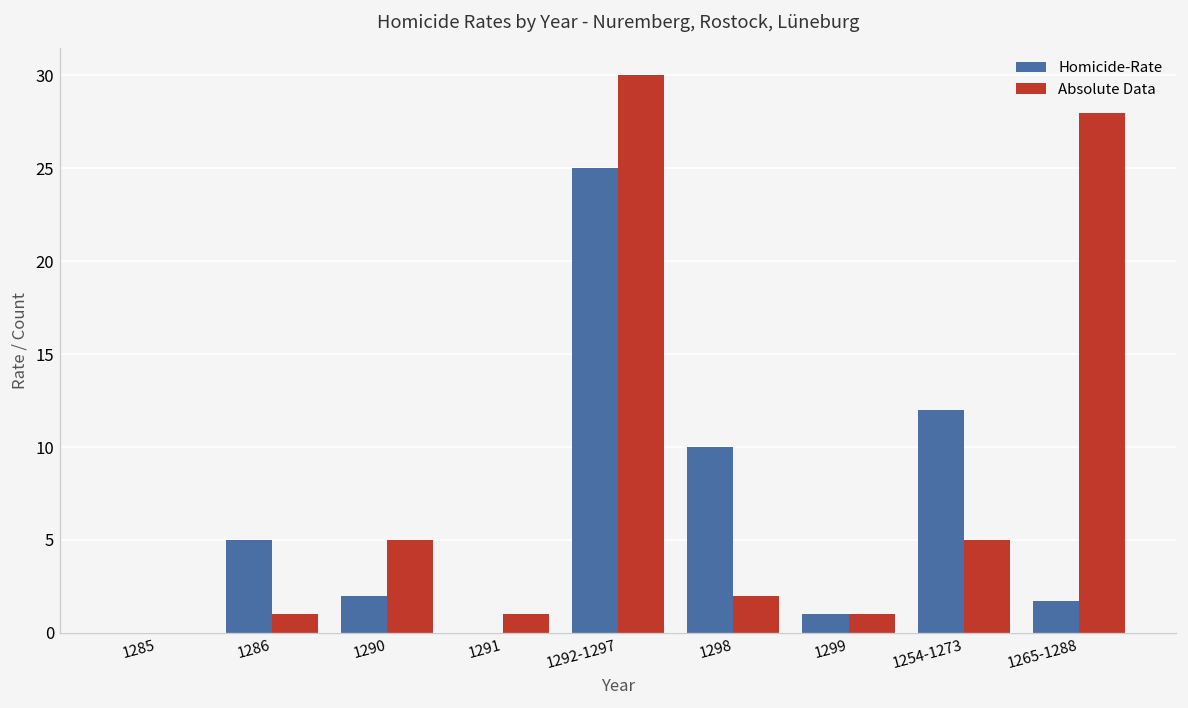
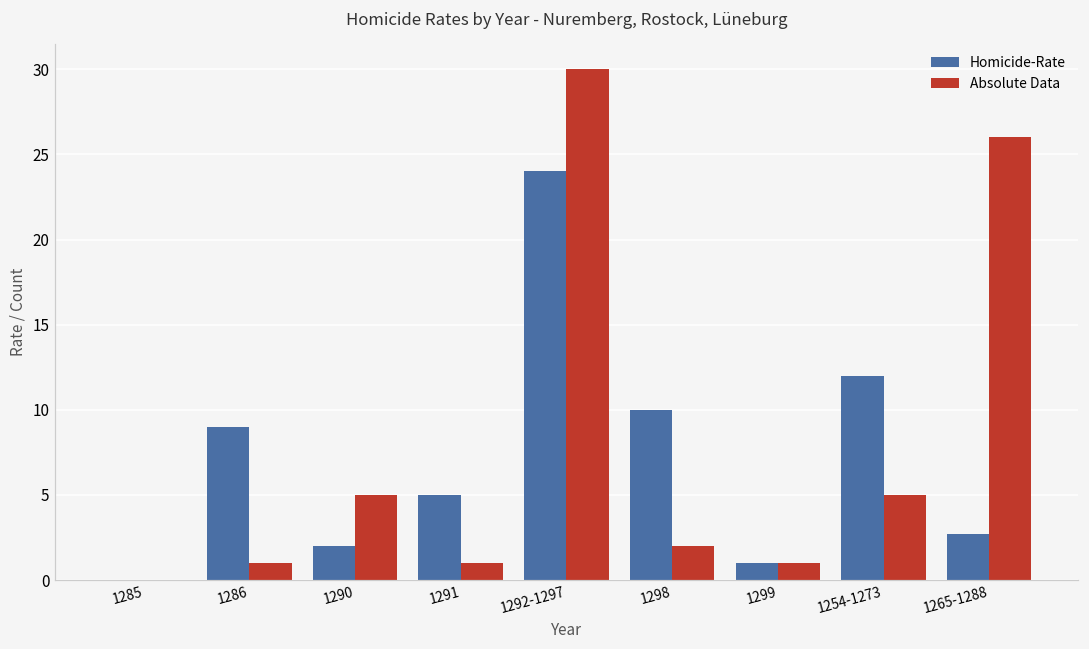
  {
    "Homicide-Rate": {
      "1285": 0.0,
-     "1286": 5,
+     "1286": 9,
      "1290": 2.0,
-     "1291": 0,
-     "1292-1297": 25,
+     "1291": 5,
+     "1292-1297": 24,
      "1298": 10.0,
      "1299": 1.0,
      "1254-1273": 12.0,
-     "1265-1288": 1.7
+     "1265-1288": 2.7
    },
    "Absolute Data": {
      "1285": 0,
      "1286": 1,
      "1290": 5,
      "1291": 1,
      "1292-1297": 30,
      "1298": 2,
      "1299": 1,
      "1254-1273": 5,
-     "1265-1288": 28
+     "1265-1288": 26
    }
  }
